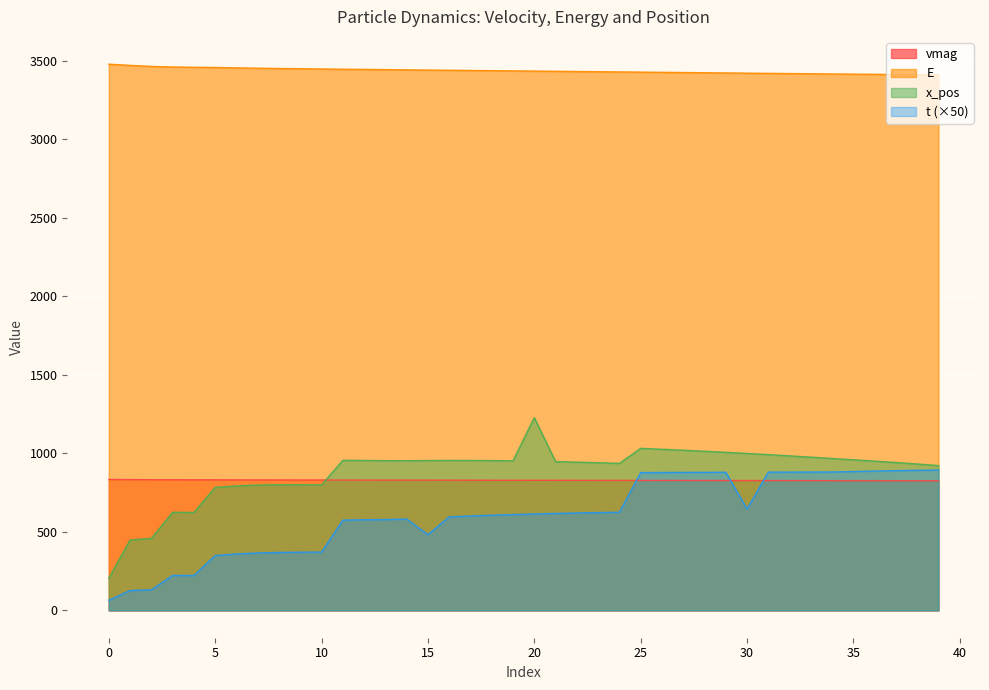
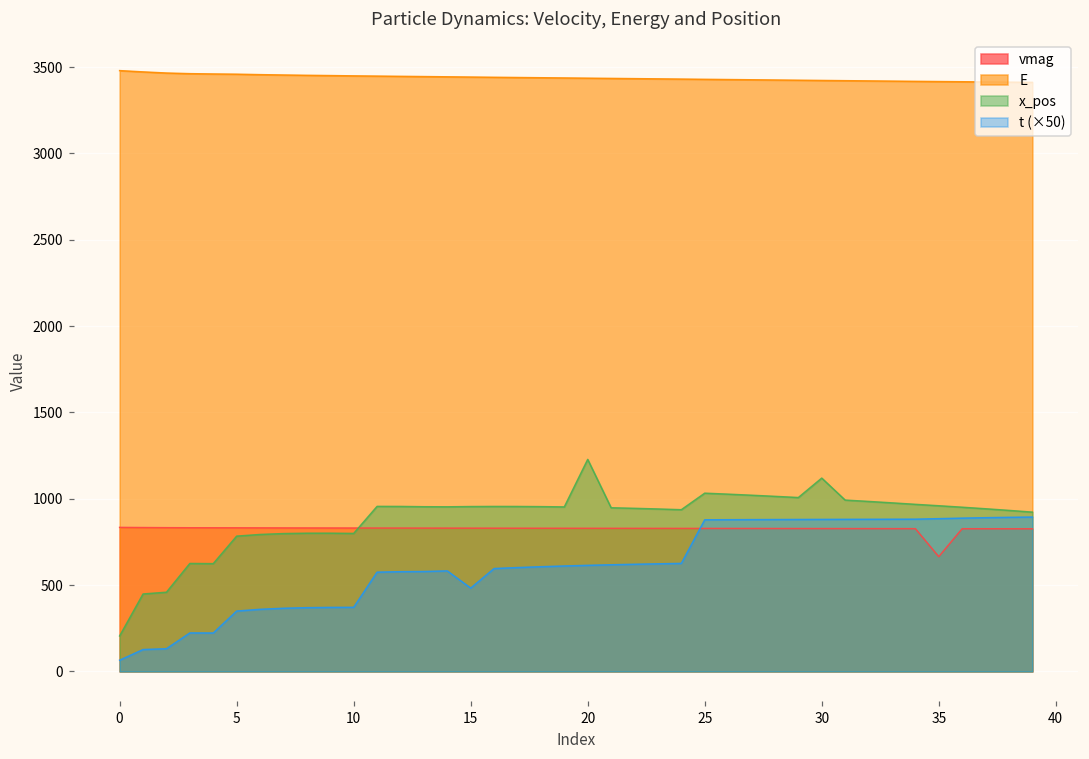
  {
    "vmag": {
      "0": 830,
      "5": 830,
      "10": 830,
      "15": 830,
      "20": 830,
      "25": 830,
      "30": 830,
-     "35": 830
+     "35": 660
    },
    "E": {
      "0": 3480,
      "5": 3460,
      "10": 3450,
      "15": 3440,
      "20": 3440,
      "25": 3430,
      "30": 3420,
      "35": 3420
    },
    "x_pos": {
      "0": 210,
      "5": 780,
      "10": 800,
      "15": 950,
      "20": 1230,
      "25": 1030,
-     "30": 1000,
+     "30": 1120,
      "35": 960
    },
    "t (×50)": {
      "0": 70,
      "5": 350,
      "10": 370,
      "15": 480,
      "20": 610,
      "25": 880,
-     "30": 650,
+     "30": 880,
      "35": 880
    }
  }
